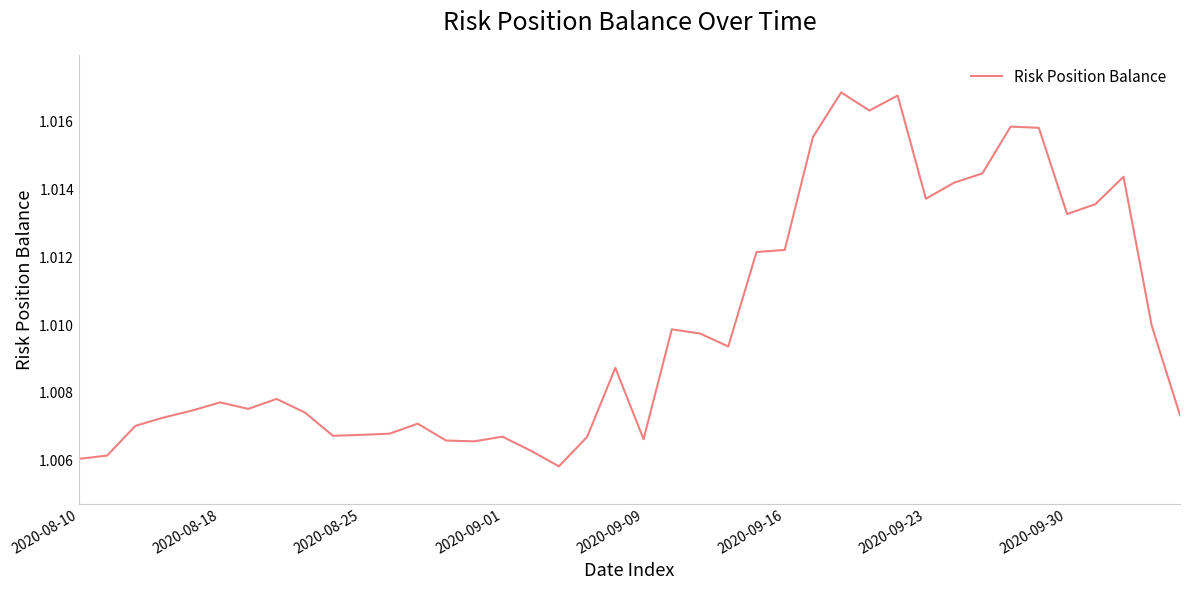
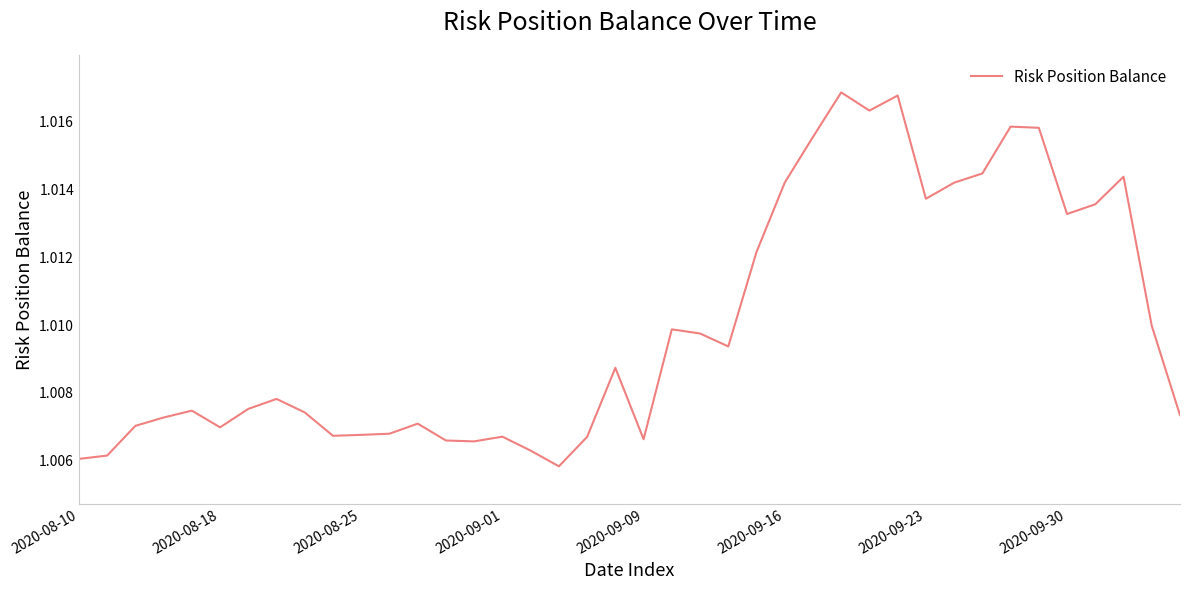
  {
    "2020-08-10": 1.0061,
-   "2020-08-18": 1.0077,
+   "2020-08-18": 1.0070,
    "2020-08-25": 1.0068,
    "2020-09-01": 1.0067,
    "2020-09-09": 1.0066,
-   "2020-09-16": 1.0122,
+   "2020-09-16": 1.0142,
    "2020-09-23": 1.0137,
    "2020-09-30": 1.0133
  }
